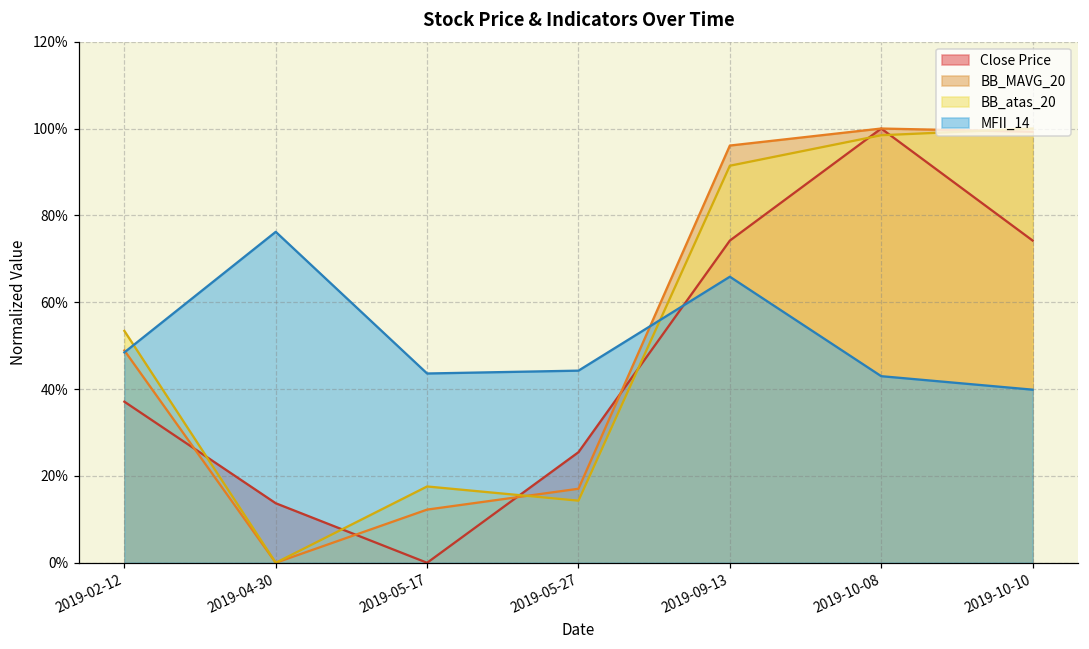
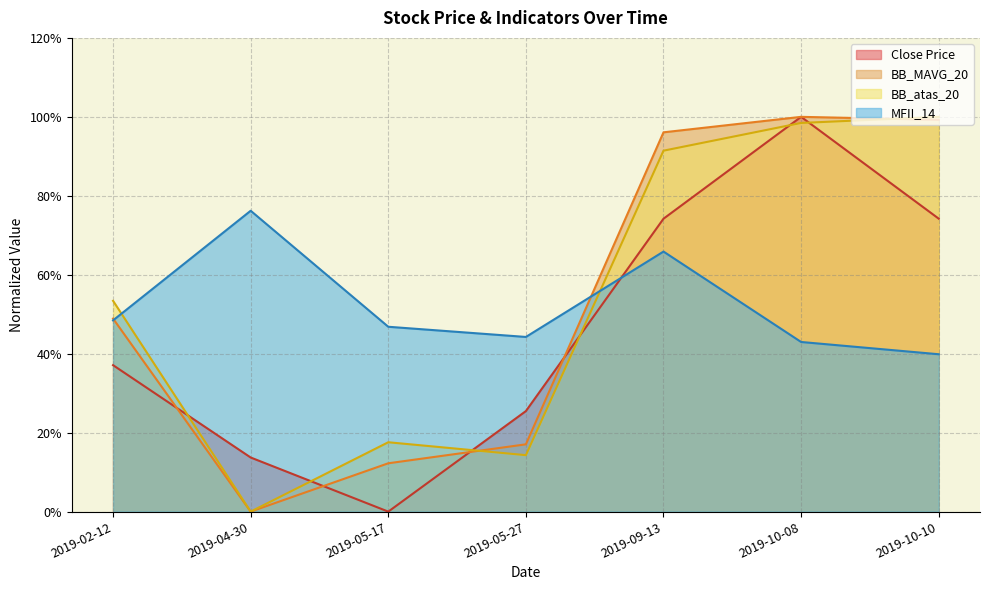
  {
    "Close Price": {
      "2019-02-12": "37%",
      "2019-04-30": "14%",
      "2019-05-17": "0%",
      "2019-05-27": "25%",
      "2019-09-13": "74%",
      "2019-10-10": "74%"
    },
    "MFII_14": {
      "2019-04-30": "76%",
-     "2019-05-17": "44%",
+     "2019-05-17": "47%",
      "2019-05-27": "44%",
      "2019-09-13": "66%",
      "2019-10-08": "43%",
      "2019-10-10": "40%"
    }
  }
